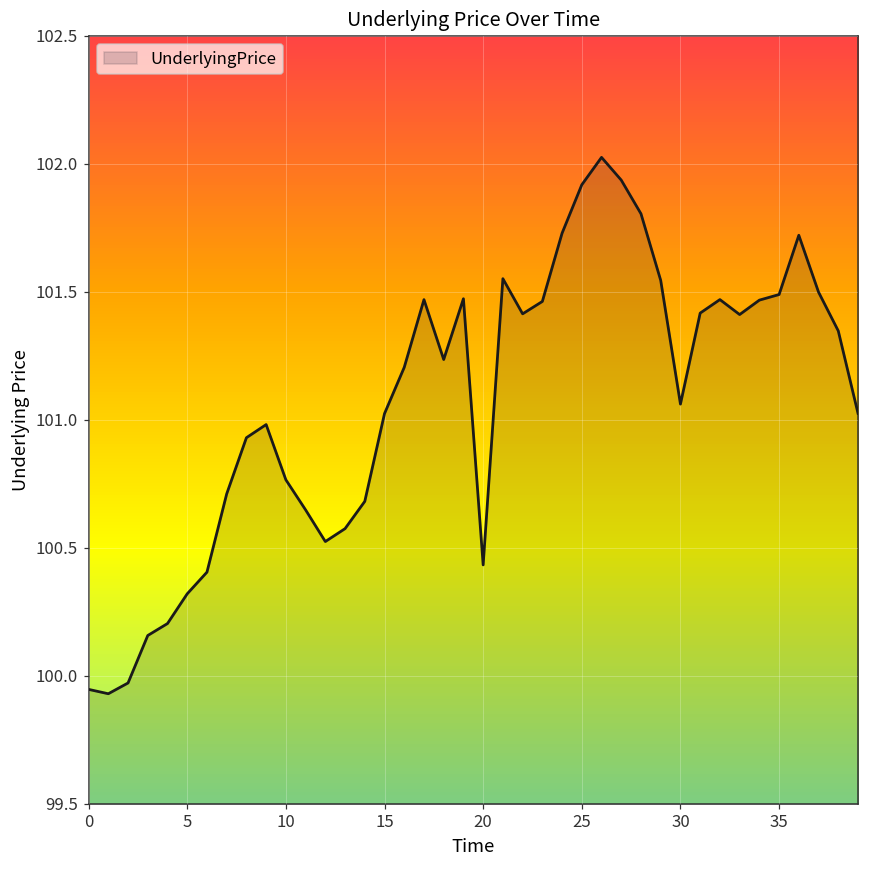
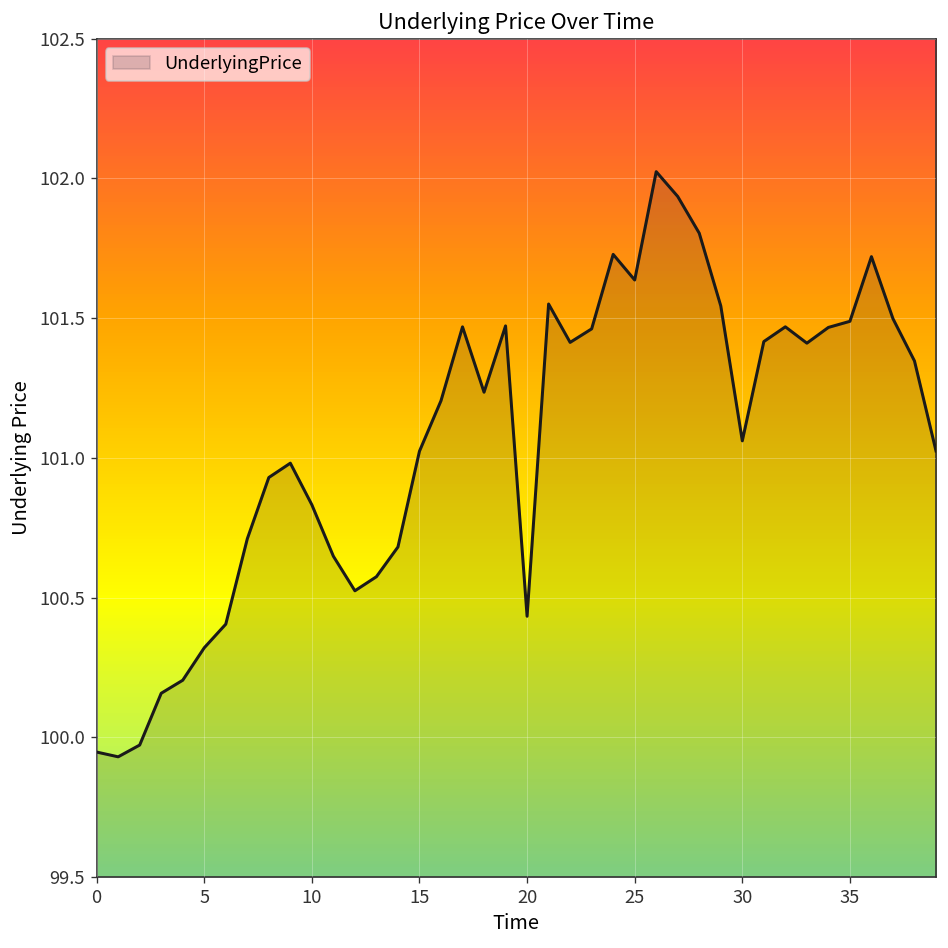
  {
    "0": 99.95,
    "5": 100.32,
-   "10": 100.77,
+   "10": 100.83,
    "15": 101.02,
    "20": 100.43,
-   "25": 101.92,
+   "25": 101.64,
    "30": 101.06,
    "35": 101.49
  }
